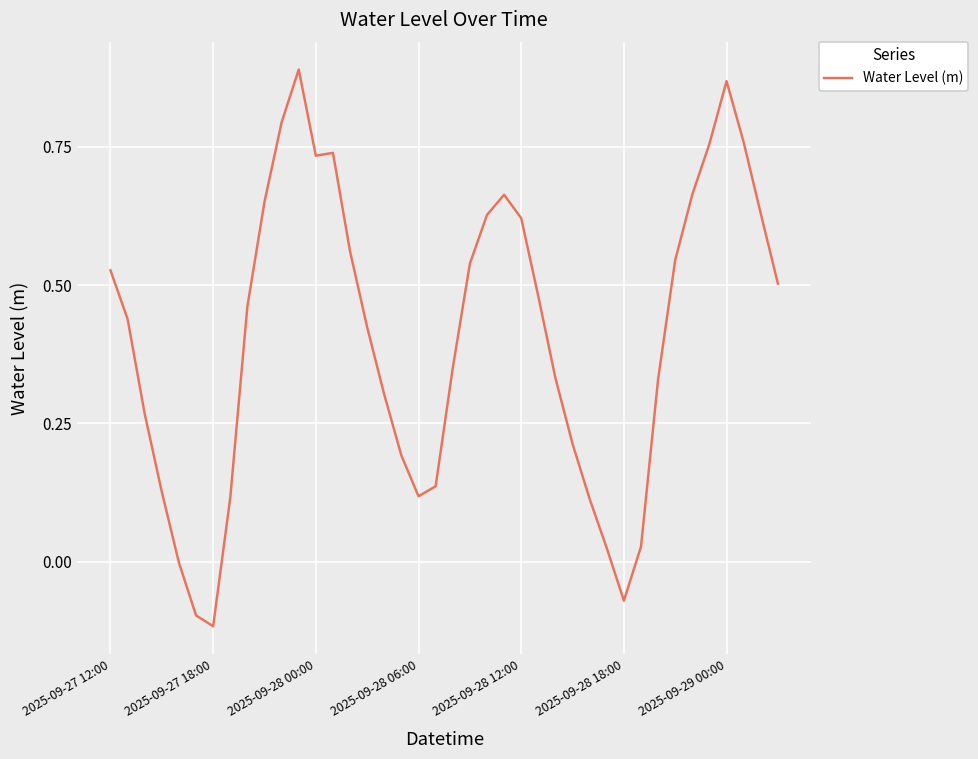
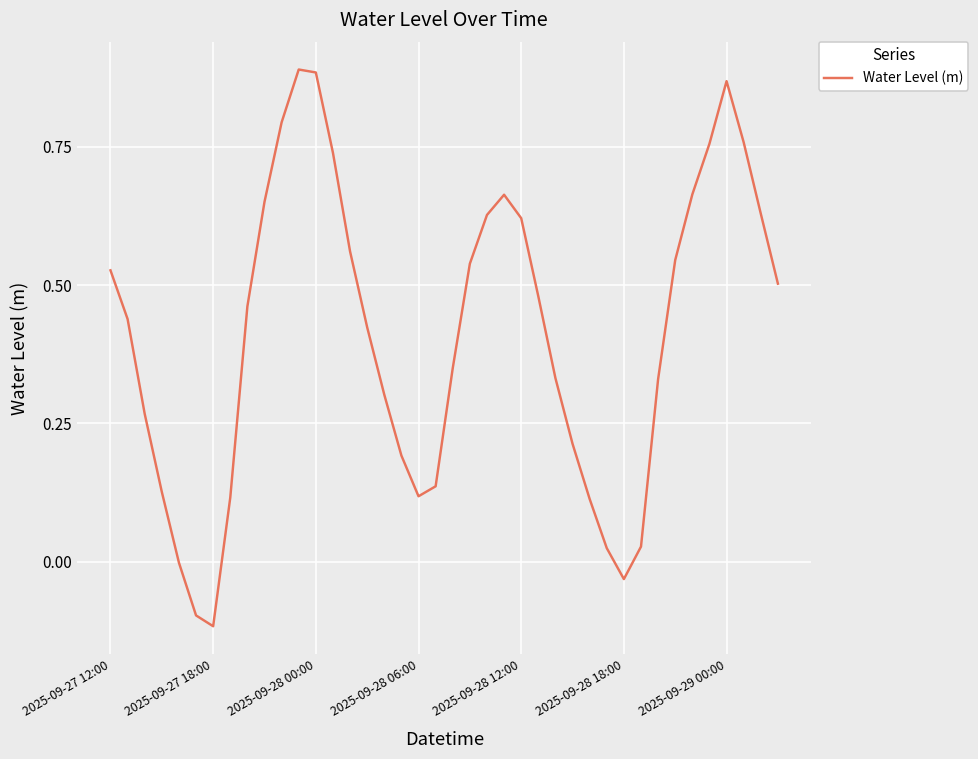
  {
    "2025-09-27 12:00": 0.53,
    "2025-09-27 18:00": -0.12,
-   "2025-09-28 00:00": 0.73,
+   "2025-09-28 00:00": 0.88,
    "2025-09-28 06:00": 0.12,
    "2025-09-28 12:00": 0.62,
-   "2025-09-28 18:00": -0.07,
+   "2025-09-28 18:00": -0.03,
    "2025-09-29 00:00": 0.87
  }
